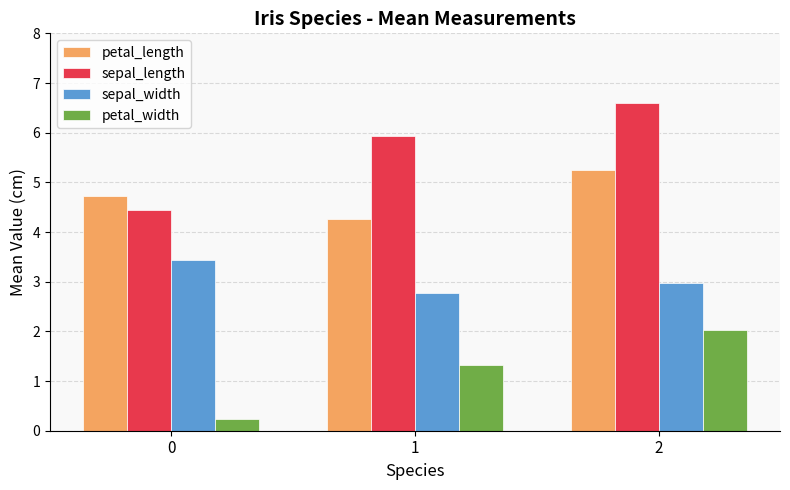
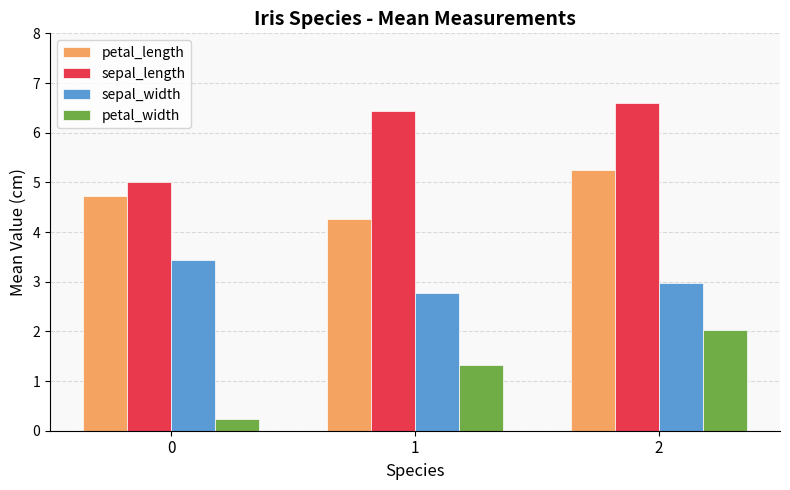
  {
    "petal_length": {
      "0": 4.7,
      "1": 4.3,
      "2": 5.3
    },
    "sepal_length": {
-     "0": 4.5,
-     "1": 5.9,
+     "0": 5.0,
+     "1": 6.4,
      "2": 6.6
    },
    "sepal_width": {
      "0": 3.4,
      "1": 2.8,
      "2": 3.0
    },
    "petal_width": {
      "0": 0.2,
      "1": 1.3,
      "2": 2.0
    }
  }
